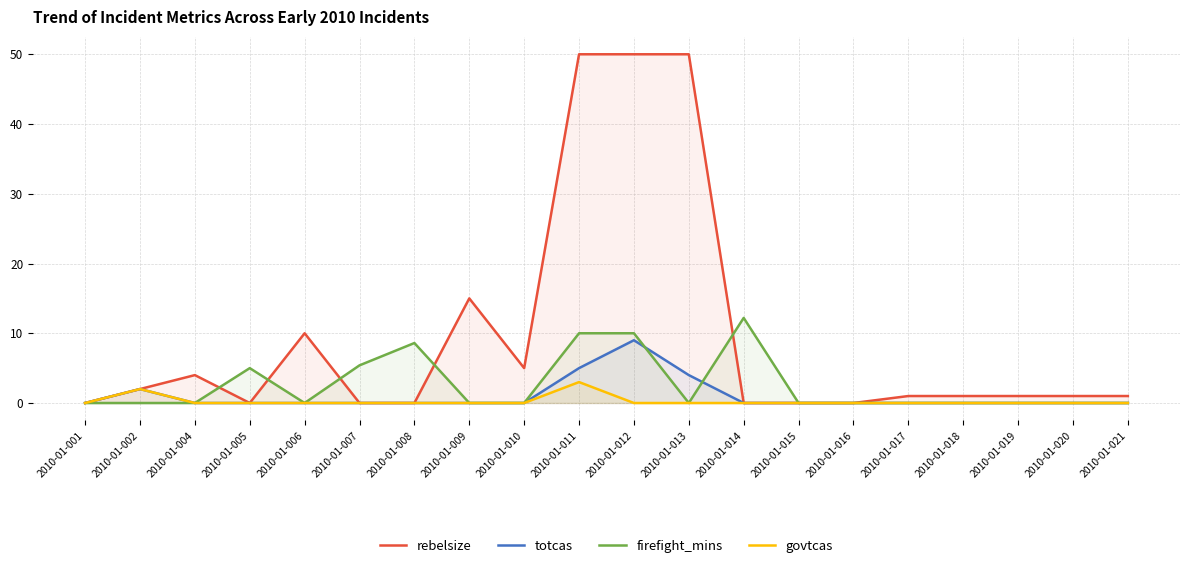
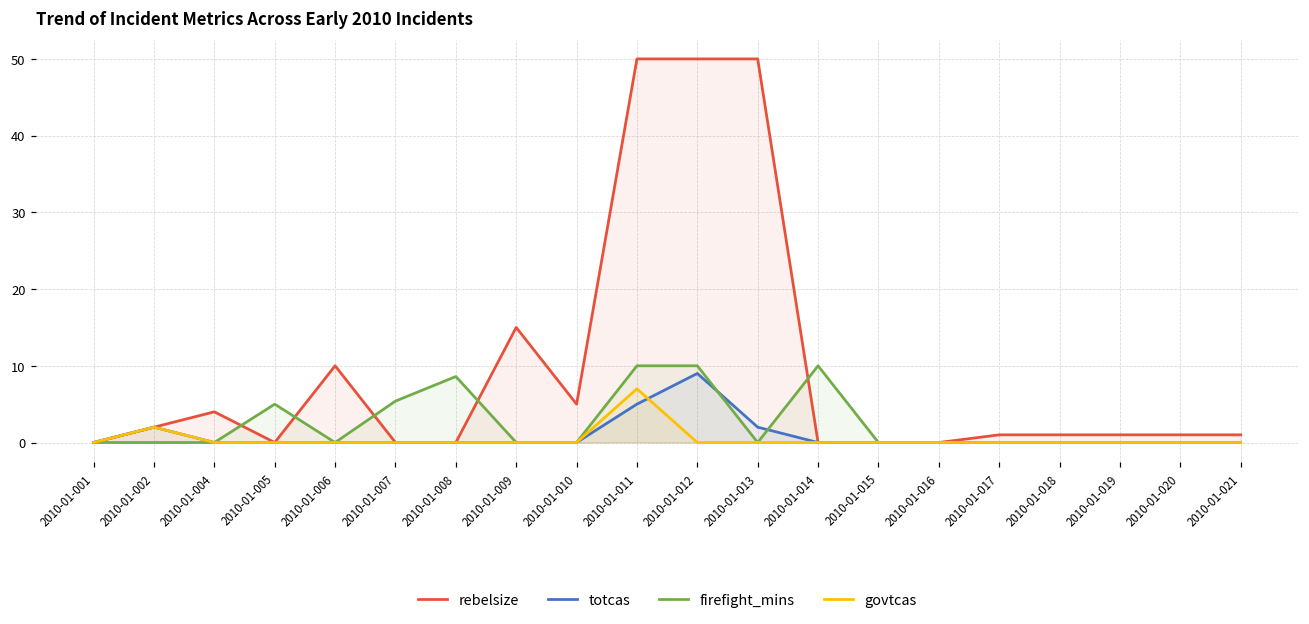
  {
    "rebelsize": {
      "2010-01-004": 4,
      "2010-01-006": 10,
      "2010-01-009": 15,
      "2010-01-010": 5,
      "2010-01-011": 50,
      "2010-01-012": 50,
      "2010-01-013": 50,
      "2010-01-017": 1,
      "2010-01-018": 1,
      "2010-01-019": 1,
      "2010-01-020": 1,
      "2010-01-021": 1
    },
    "totcas": {
      "2010-01-011": 5,
      "2010-01-012": 9,
-     "2010-01-013": 4
+     "2010-01-013": 2
    },
    "firefight_mins": {
      "2010-01-002": 0,
      "2010-01-005": 5,
      "2010-01-007": 5,
      "2010-01-008": 9,
      "2010-01-011": 10,
      "2010-01-012": 10,
-     "2010-01-014": 12
+     "2010-01-014": 10
    },
    "govtcas": {
-     "2010-01-011": 3,
+     "2010-01-011": 7,
      "2010-01-012": 0
    }
  }
